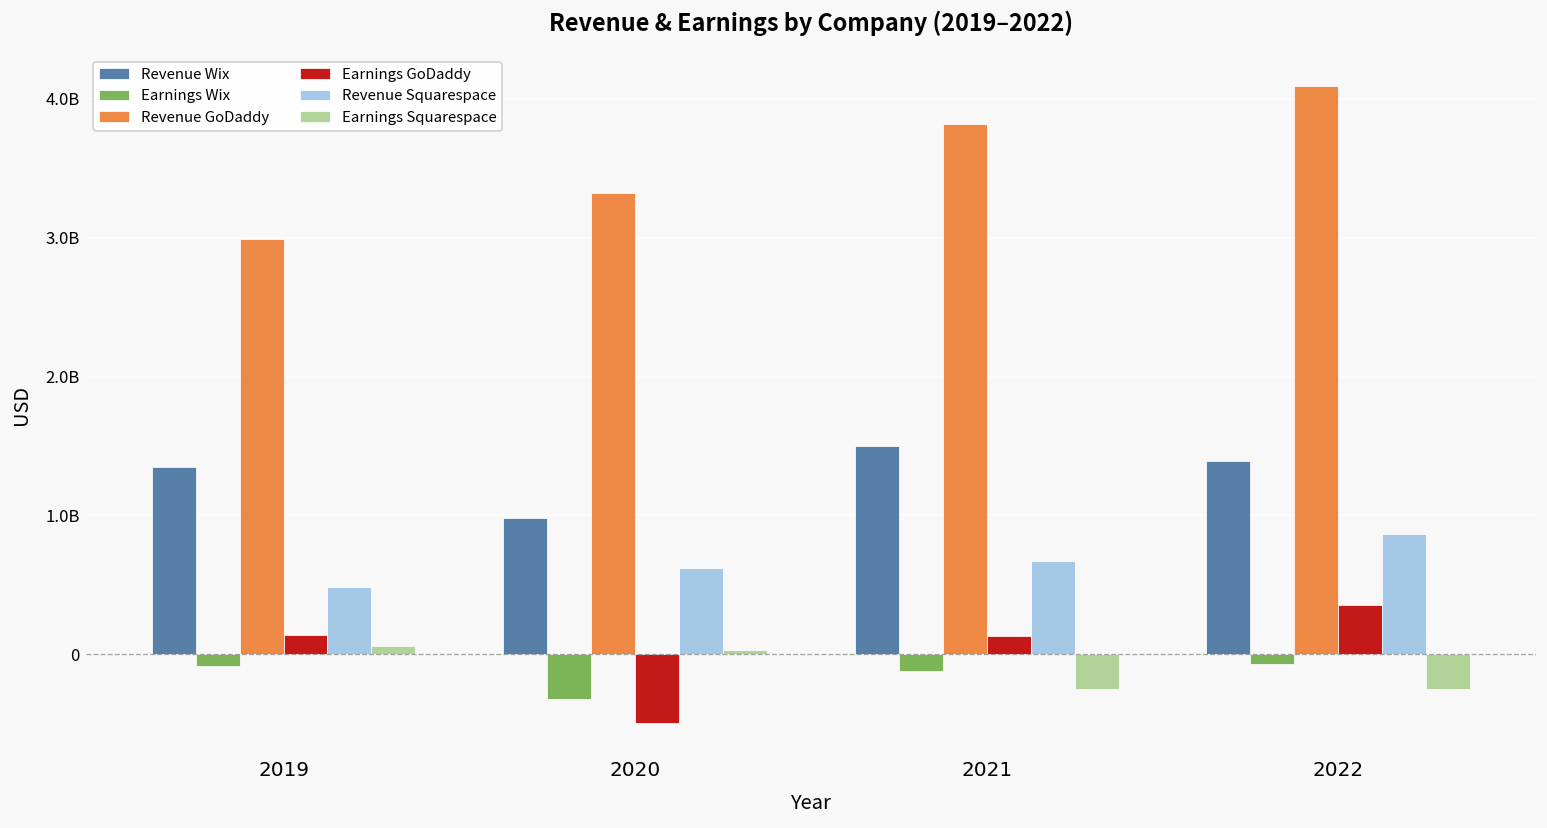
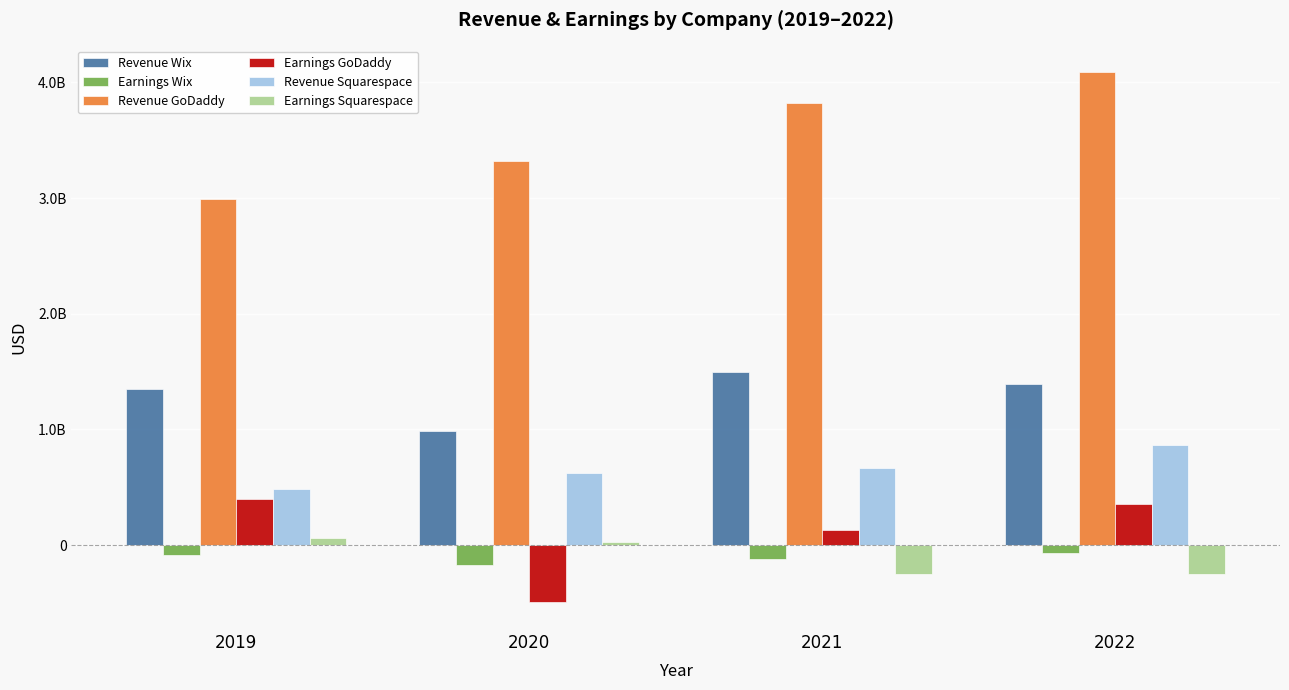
  {
    "Revenue Wix": {
      "2019": 1350000000,
      "2020": 980000000,
      "2021": 1500000000,
      "2022": 1390000000
    },
    "Earnings Wix": {
      "2019": -90000000,
-     "2020": -320000000,
+     "2020": -170000000,
      "2021": -120000000,
      "2022": -70000000
    },
    "Revenue GoDaddy": {
      "2019": 2990000000,
      "2020": 3320000000,
      "2021": 3820000000,
      "2022": 4090000000
    },
    "Earnings GoDaddy": {
-     "2019": 140000000,
+     "2019": 400000000,
      "2020": -500000000,
      "2021": 130000000,
      "2022": 350000000
    },
    "Revenue Squarespace": {
      "2019": 480000000,
      "2020": 620000000,
      "2021": 670000000,
      "2022": 870000000
    },
    "Earnings Squarespace": {
      "2019": 60000000,
      "2020": 30000000,
      "2021": -250000000,
      "2022": -250000000
    }
  }
